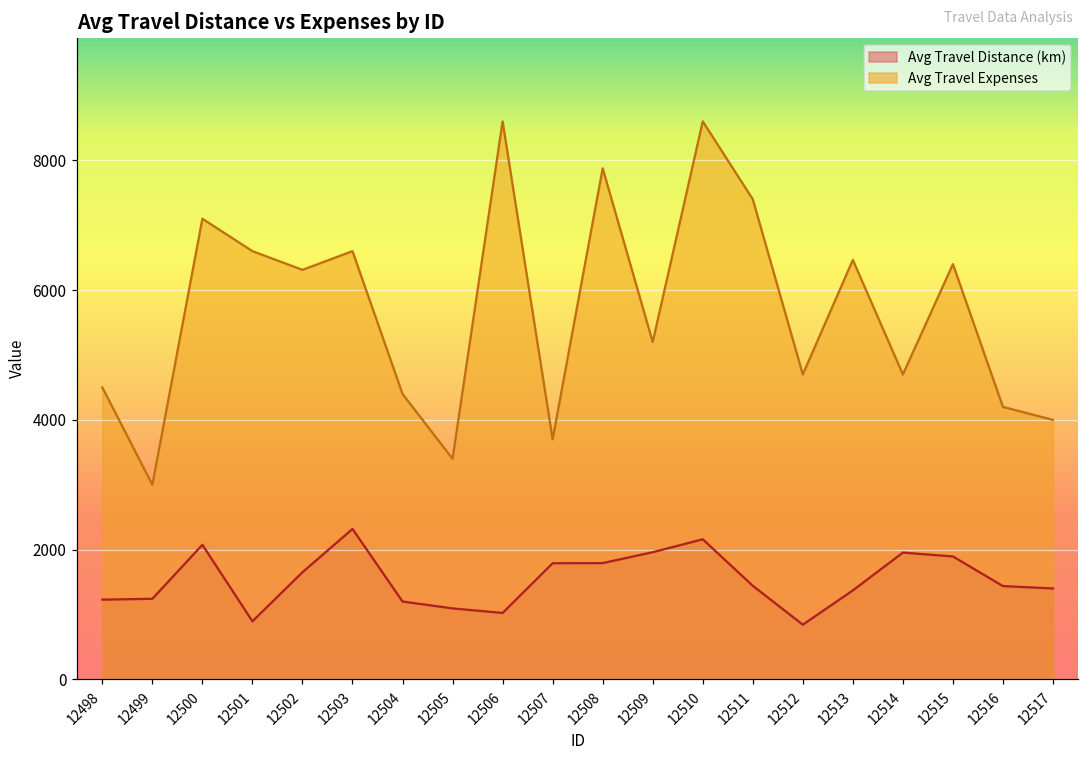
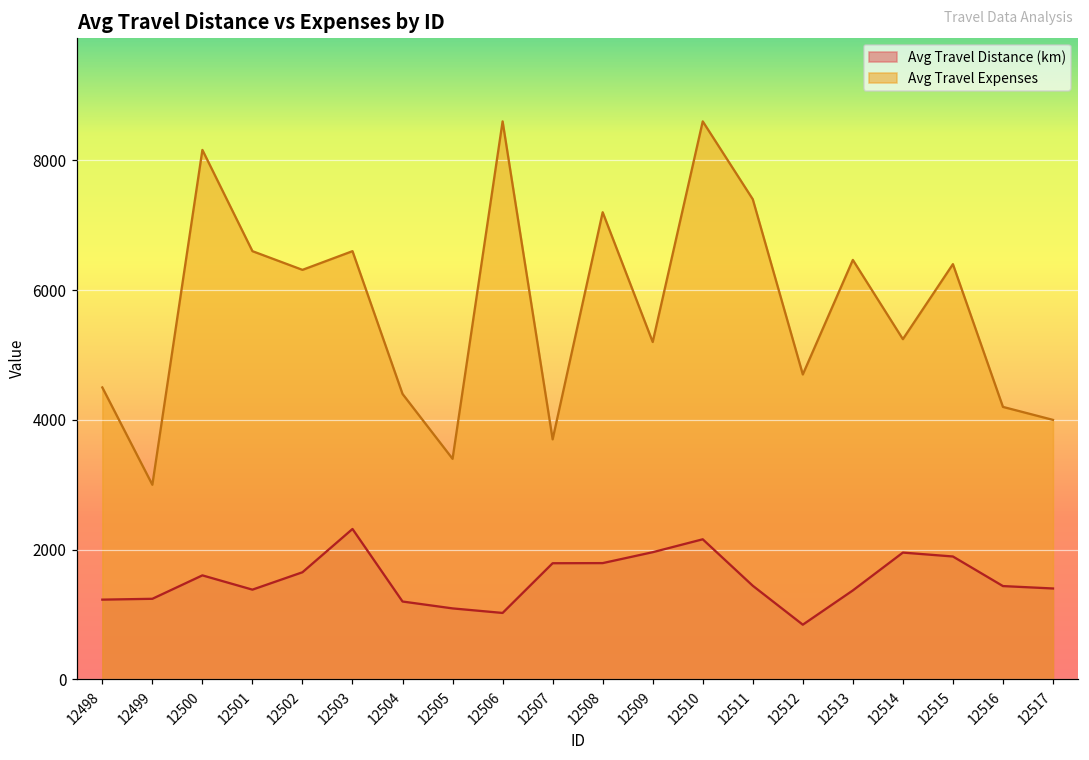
  {
    "Avg Travel Distance (km)": {
      "12498": 1200,
      "12499": 1200,
-     "12500": 2100,
-     "12501": 900,
+     "12500": 1600,
+     "12501": 1400,
      "12502": 1700,
      "12503": 2300,
      "12504": 1200,
      "12505": 1100,
      "12506": 1000,
      "12507": 1800,
      "12508": 1800,
      "12509": 2000,
      "12510": 2200,
      "12511": 1400,
      "12512": 800,
      "12513": 1400,
      "12514": 2000,
      "12515": 1900,
      "12516": 1400,
      "12517": 1400
    },
    "Avg Travel Expenses": {
      "12498": 4500,
      "12499": 3000,
-     "12500": 7100,
+     "12500": 8200,
      "12501": 6600,
      "12502": 6300,
      "12503": 6600,
      "12504": 4400,
      "12505": 3400,
      "12506": 8600,
      "12507": 3700,
-     "12508": 7900,
+     "12508": 7200,
      "12509": 5200,
      "12510": 8600,
      "12511": 7400,
      "12512": 4700,
      "12513": 6500,
-     "12514": 4700,
+     "12514": 5200,
      "12515": 6400,
      "12516": 4200,
      "12517": 4000
    }
  }
